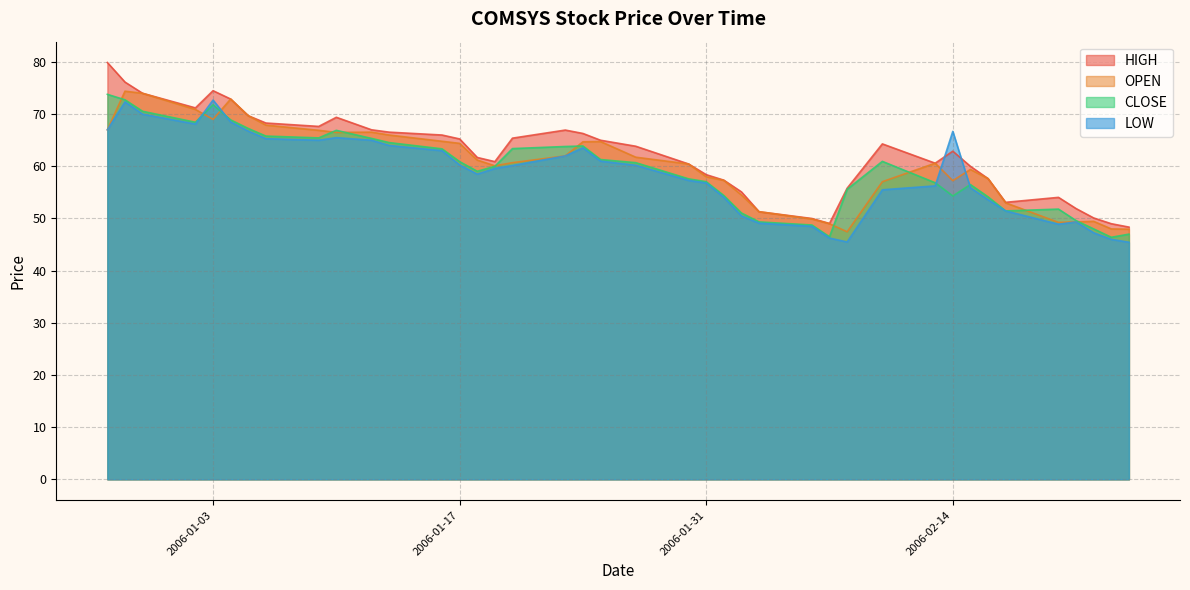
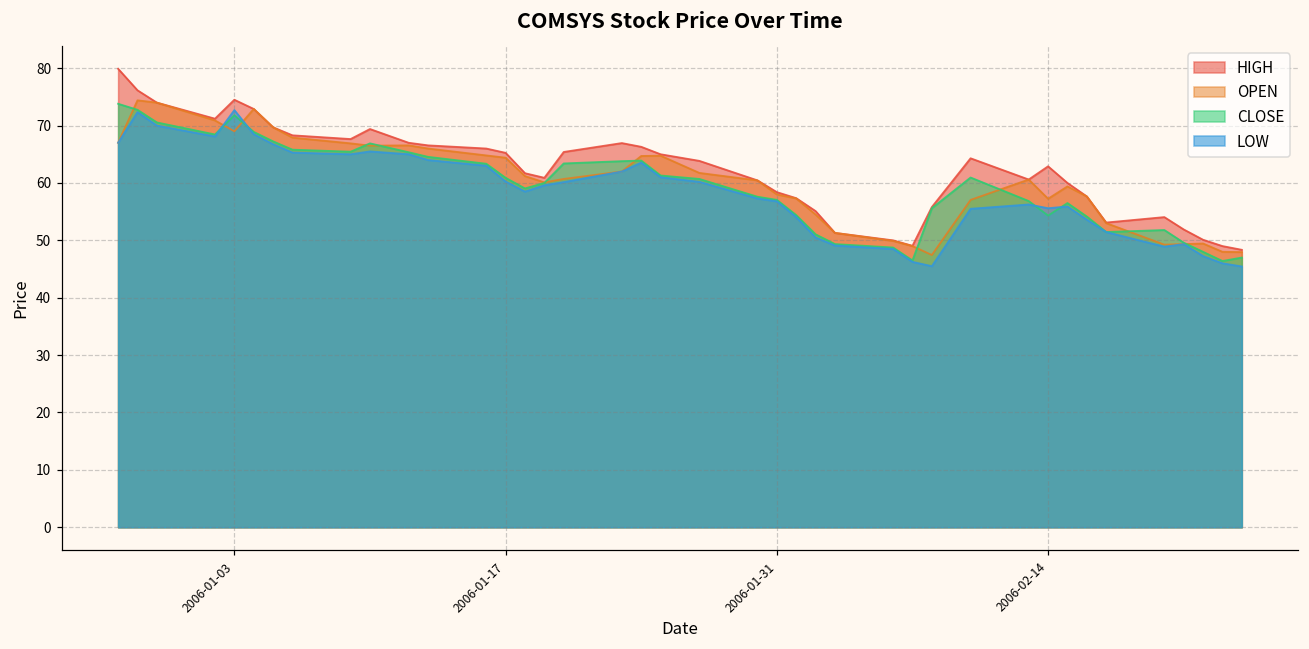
  {
    "CLOSE": {
      "2006-01-03": 72,
      "2006-01-17": 61,
      "2006-02-14": 54
    },
    "LOW": {
      "2006-01-03": 73,
      "2006-01-17": 60,
-     "2006-02-14": 67
+     "2006-02-14": 56
    }
  }
